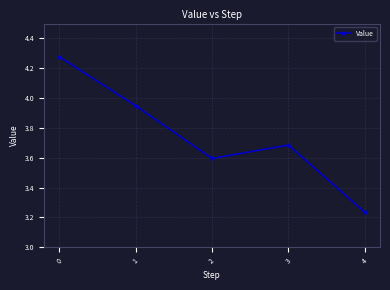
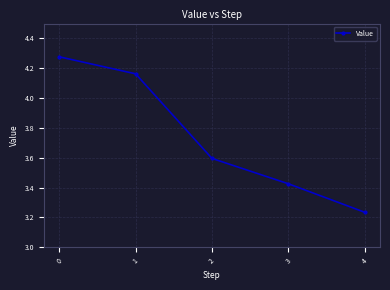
  {
    "0": 4.28,
-   "1": 3.95,
+   "1": 4.16,
    "2": 3.60,
-   "3": 3.69,
+   "3": 3.43,
    "4": 3.23
  }
